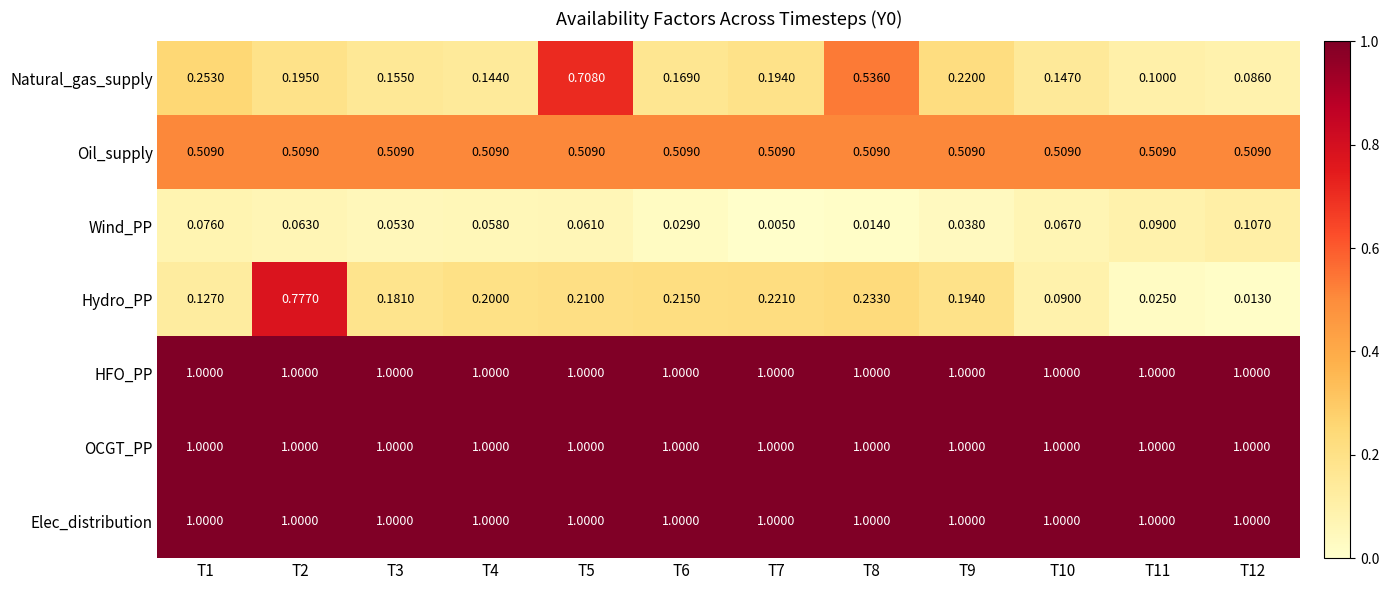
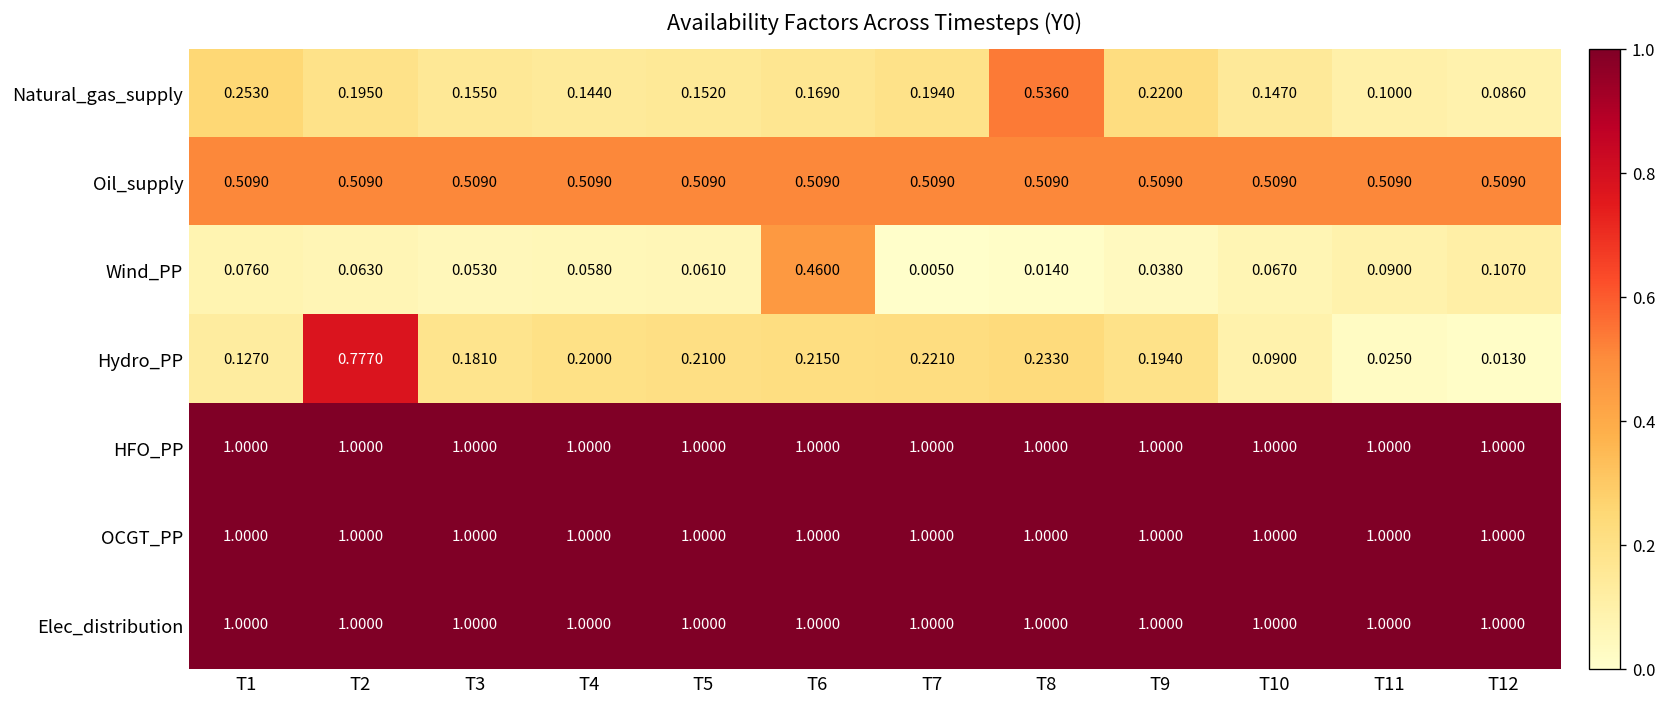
  {
    "Natural_gas_supply": {
      "T1": 0.2530,
      "T2": 0.1950,
      "T3": 0.1550,
      "T4": 0.1440,
-     "T5": 0.7080,
+     "T5": 0.1520,
      "T6": 0.1690,
      "T7": 0.1940,
      "T8": 0.5360,
      "T9": 0.2200,
      "T10": 0.1470,
      "T11": 0.1000,
      "T12": 0.0860
    },
    "Oil_supply": {
      "T1": 0.5090,
      "T2": 0.5090,
      "T3": 0.5090,
      "T4": 0.5090,
      "T5": 0.5090,
      "T6": 0.5090,
      "T7": 0.5090,
      "T8": 0.5090,
      "T9": 0.5090,
      "T10": 0.5090,
      "T11": 0.5090,
      "T12": 0.5090
    },
    "Wind_PP": {
      "T1": 0.0760,
      "T2": 0.0630,
      "T3": 0.0530,
      "T4": 0.0580,
      "T5": 0.0610,
-     "T6": 0.0290,
+     "T6": 0.4600,
      "T7": 0.0050,
      "T8": 0.0140,
      "T9": 0.0380,
      "T10": 0.0670,
      "T11": 0.0900,
      "T12": 0.1070
    },
    "Hydro_PP": {
      "T1": 0.1270,
      "T2": 0.7770,
      "T3": 0.1810,
      "T4": 0.2000,
      "T5": 0.2100,
      "T6": 0.2150,
      "T7": 0.2210,
      "T8": 0.2330,
      "T9": 0.1940,
      "T10": 0.0900,
      "T11": 0.0250,
      "T12": 0.0130
    },
    "HFO_PP": {
      "T1": 1.0000,
      "T2": 1.0000,
      "T3": 1.0000,
      "T4": 1.0000,
      "T5": 1.0000,
      "T6": 1.0000,
      "T7": 1.0000,
      "T8": 1.0000,
      "T9": 1.0000,
      "T10": 1.0000,
      "T11": 1.0000,
      "T12": 1.0000
    },
    "OCGT_PP": {
      "T1": 1.0000,
      "T2": 1.0000,
      "T3": 1.0000,
      "T4": 1.0000,
      "T5": 1.0000,
      "T6": 1.0000,
      "T7": 1.0000,
      "T8": 1.0000,
      "T9": 1.0000,
      "T10": 1.0000,
      "T11": 1.0000,
      "T12": 1.0000
    },
    "Elec_distribution": {
      "T1": 1.0000,
      "T2": 1.0000,
      "T3": 1.0000,
      "T4": 1.0000,
      "T5": 1.0000,
      "T6": 1.0000,
      "T7": 1.0000,
      "T8": 1.0000,
      "T9": 1.0000,
      "T10": 1.0000,
      "T11": 1.0000,
      "T12": 1.0000
    }
  }
